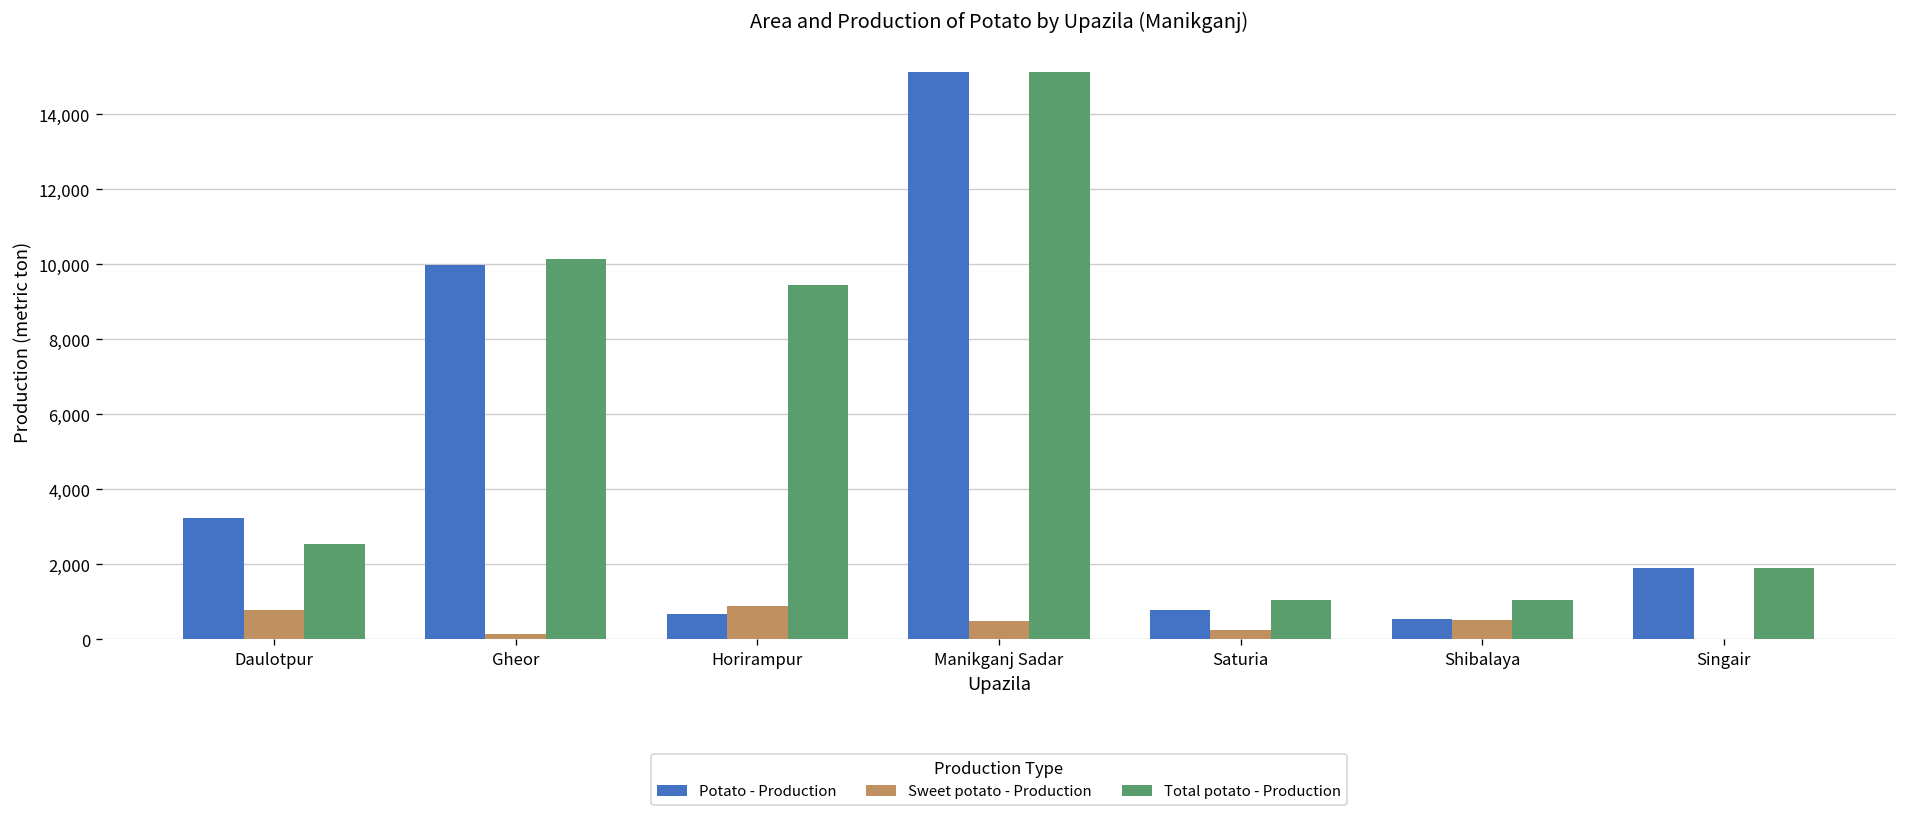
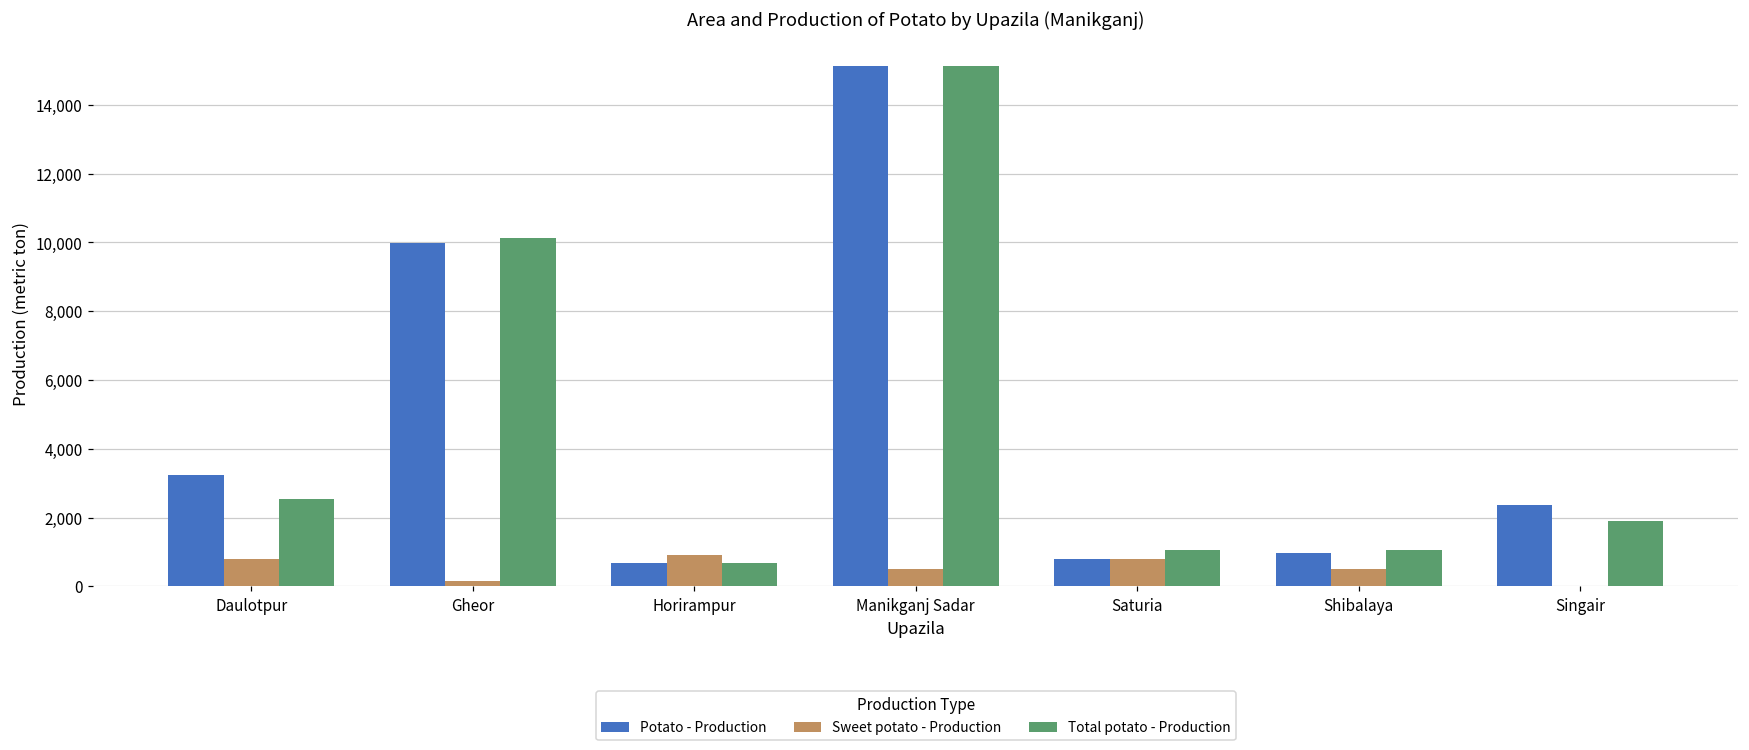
  {
    "Potato - Production": {
      "Daulotpur": "3,200",
      "Gheor": "10,000",
      "Horirampur": "700",
      "Manikganj Sadar": "15,100",
      "Saturia": "800",
-     "Shibalaya": "600",
-     "Singair": "1,900"
+     "Shibalaya": "1,000",
+     "Singair": "2,400"
    },
    "Sweet potato - Production": {
      "Daulotpur": "800",
      "Gheor": "200",
      "Horirampur": "900",
      "Manikganj Sadar": "500",
-     "Saturia": "200",
+     "Saturia": "800",
      "Shibalaya": "500",
      "Singair": "0"
    },
    "Total potato - Production": {
      "Daulotpur": "2,500",
      "Gheor": "10,100",
-     "Horirampur": "9,400",
+     "Horirampur": "700",
      "Manikganj Sadar": "15,100",
      "Saturia": "1,000",
      "Shibalaya": "1,000",
      "Singair": "1,900"
    }
  }
